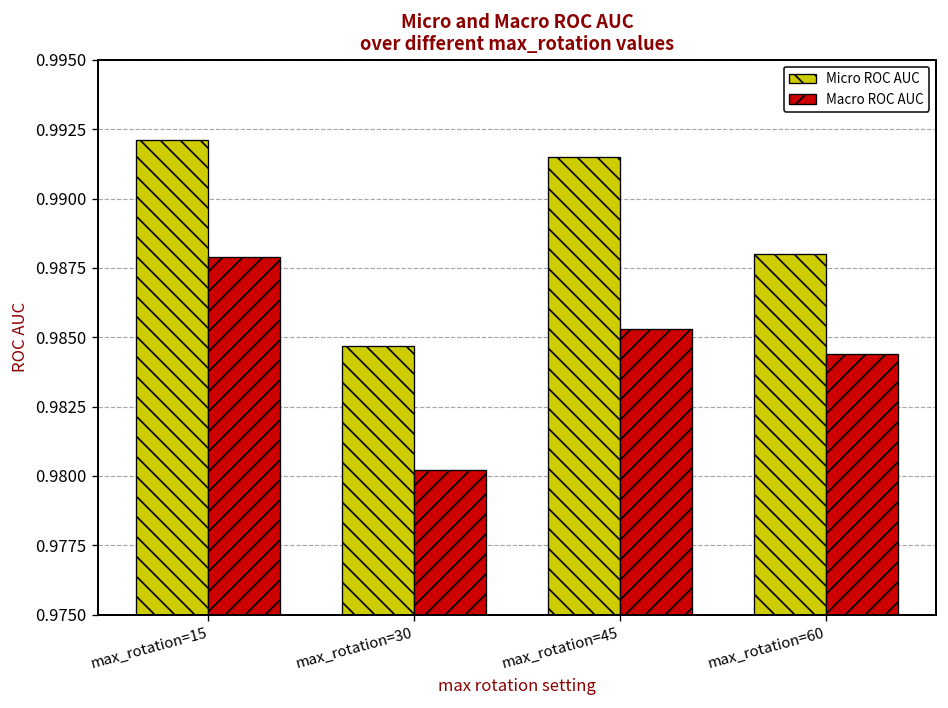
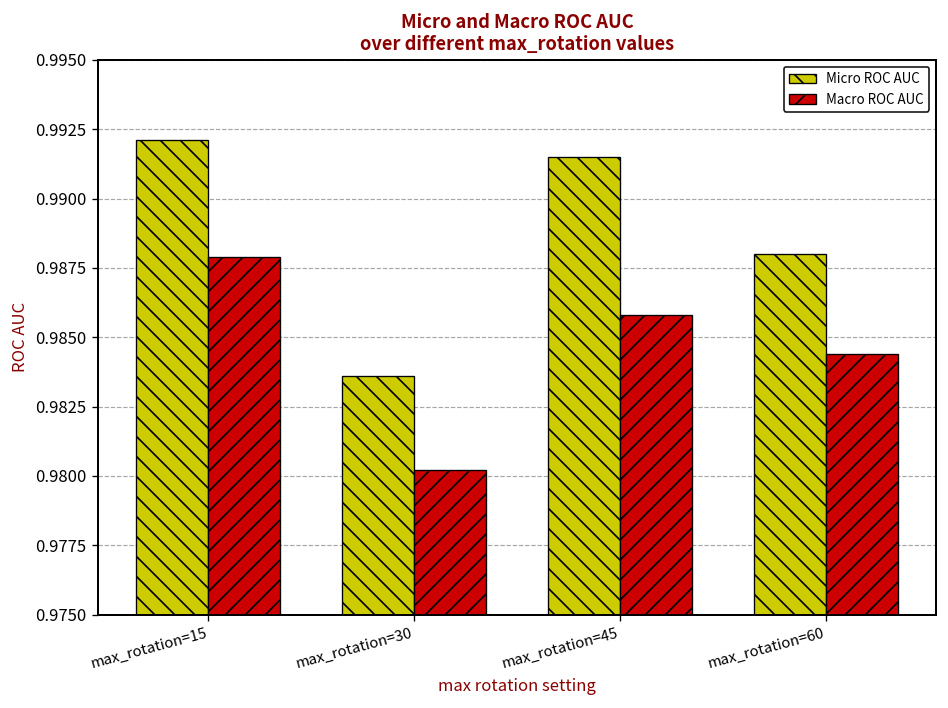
  {
    "Micro ROC AUC": {
      "max_rotation=15": 0.9921,
-     "max_rotation=30": 0.9847,
+     "max_rotation=30": 0.9836,
      "max_rotation=45": 0.9915,
      "max_rotation=60": 0.9880
    },
    "Macro ROC AUC": {
      "max_rotation=15": 0.9879,
      "max_rotation=30": 0.9802,
-     "max_rotation=45": 0.9853,
+     "max_rotation=45": 0.9858,
      "max_rotation=60": 0.9844
    }
  }
